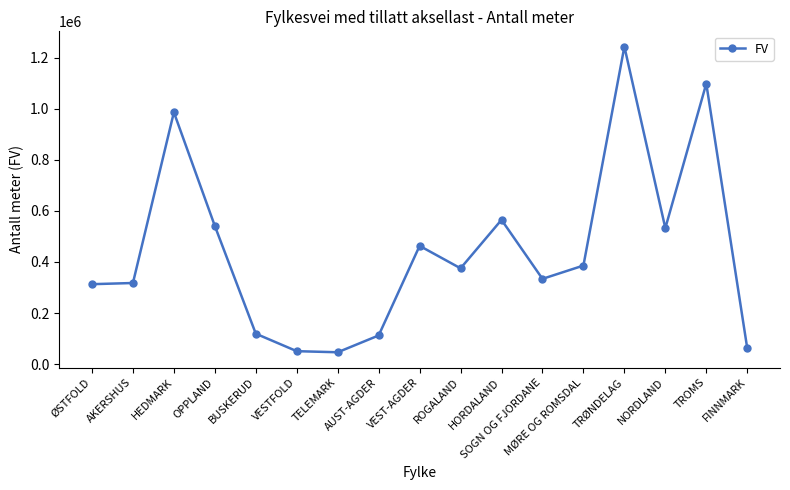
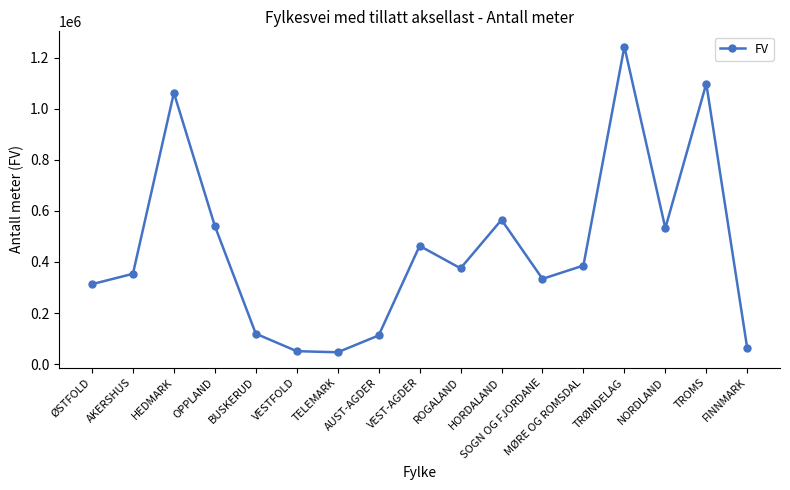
  {
    "ØSTFOLD": 310000,
-   "AKERSHUS": 320000,
-   "HEDMARK": 990000,
+   "AKERSHUS": 350000,
+   "HEDMARK": 1060000,
    "OPPLAND": 540000,
    "BUSKERUD": 120000,
    "VESTFOLD": 50000,
    "TELEMARK": 50000,
    "AUST-AGDER": 110000,
    "VEST-AGDER": 460000,
    "ROGALAND": 380000,
    "HORDALAND": 560000,
    "SOGN OG FJORDANE": 330000,
    "MØRE OG ROMSDAL": 390000,
    "TRØNDELAG": 1240000,
    "NORDLAND": 530000,
    "TROMS": 1100000,
    "FINNMARK": 60000
  }
